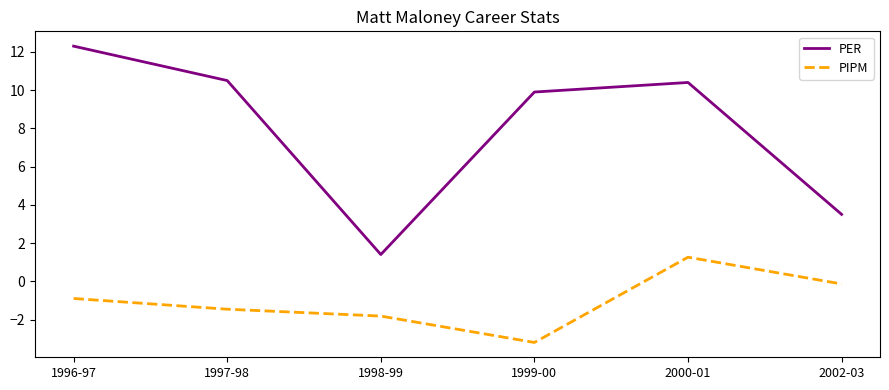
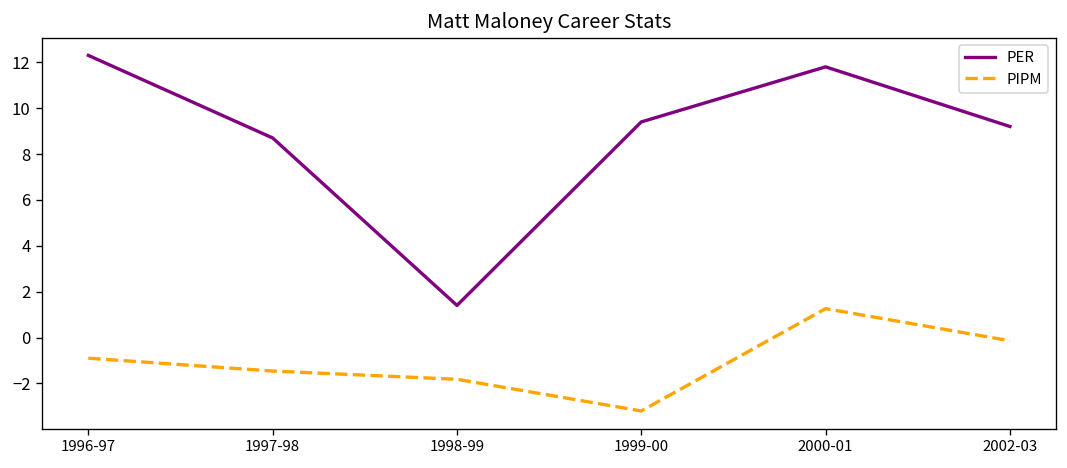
  {
    "PER": {
      "1996-97": 12.3,
-     "1997-98": 10.5,
+     "1997-98": 8.7,
      "1998-99": 1.4,
-     "1999-00": 9.9,
-     "2000-01": 10.4,
-     "2002-03": 3.5
+     "1999-00": 9.4,
+     "2000-01": 11.8,
+     "2002-03": 9.2
    },
    "PIPM": {
      "1996-97": -0.9,
      "1997-98": -1.5,
      "1998-99": -1.8,
      "1999-00": -3.2,
      "2000-01": 1.3,
      "2002-03": -0.1
    }
  }
